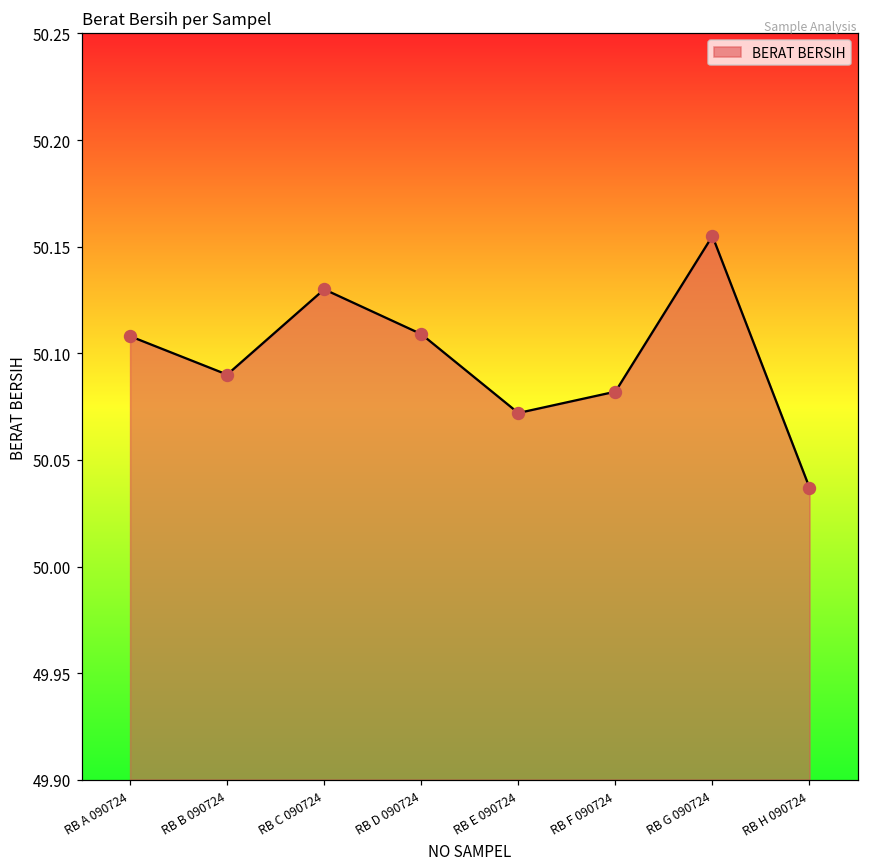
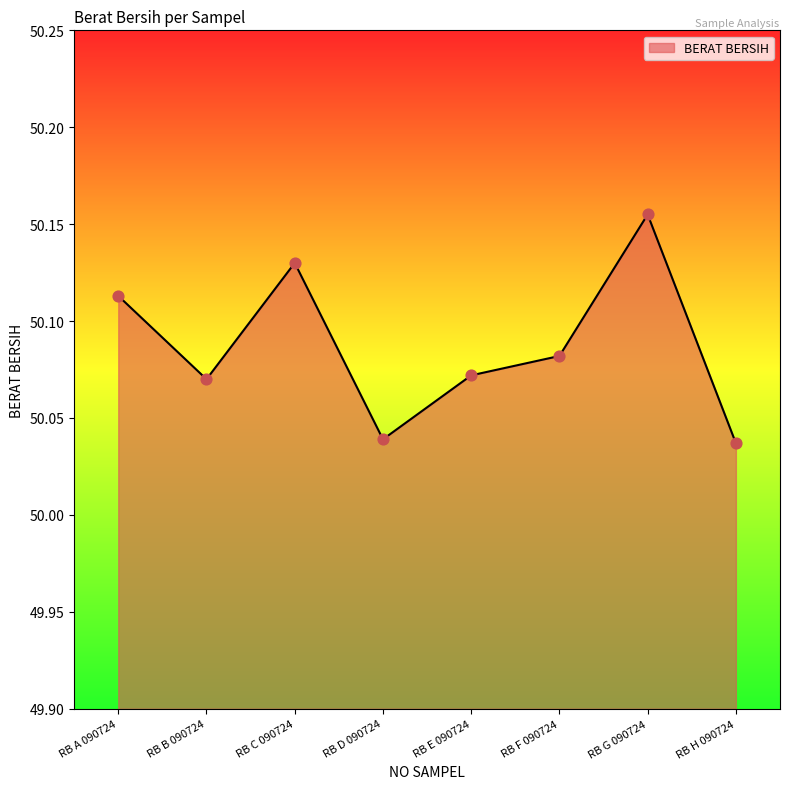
  {
-   "RB A 090724": 50.108,
-   "RB B 090724": 50.09,
+   "RB A 090724": 50.113,
+   "RB B 090724": 50.07,
    "RB C 090724": 50.130,
-   "RB D 090724": 50.109,
+   "RB D 090724": 50.039,
    "RB E 090724": 50.072,
    "RB F 090724": 50.082,
    "RB G 090724": 50.155,
    "RB H 090724": 50.037
  }
